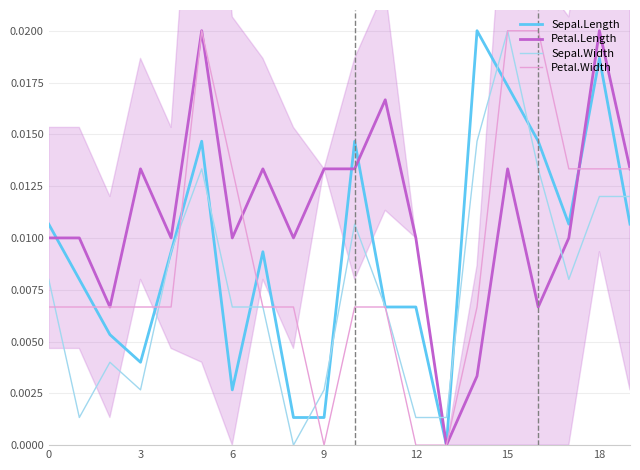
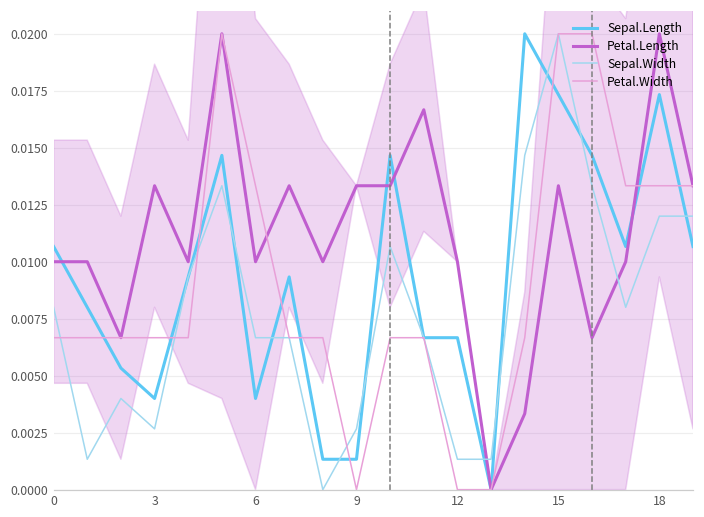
  {
    "Sepal.Length": {
      "0": 0.0107,
      "3": 0.0040,
-     "6": 0.0027,
+     "6": 0.0040,
      "9": 0.0013,
      "12": 0.0067,
      "15": 0.0173,
-     "18": 0.0187
+     "18": 0.0173
    },
    "Sepal.Width": {
      "0": 0.0080,
      "3": 0.0027,
      "6": 0.0067,
      "9": 0.0027,
      "12": 0.0013,
      "18": 0.0120
    },
    "Petal.Width": {
      "0": 0.0067,
      "3": 0.0067,
      "6": 0.0133,
      "9": 0.0000,
      "12": 0.0000,
      "18": 0.0133
    }
  }
